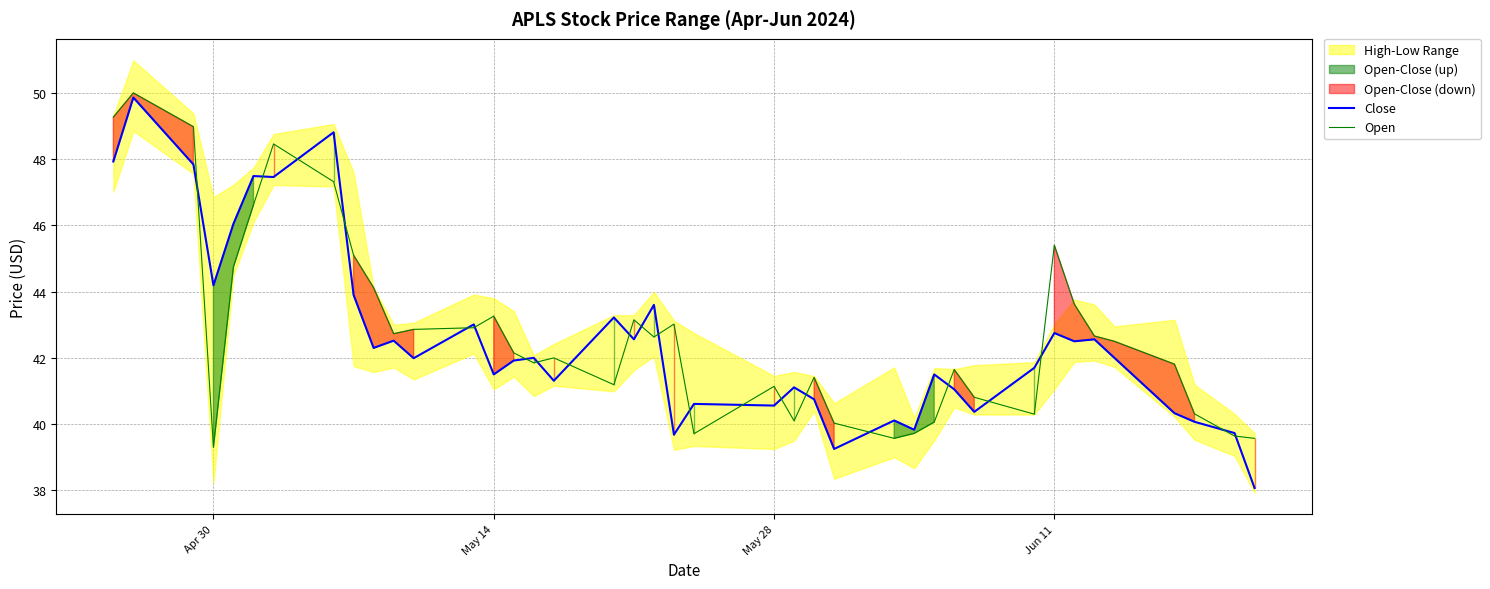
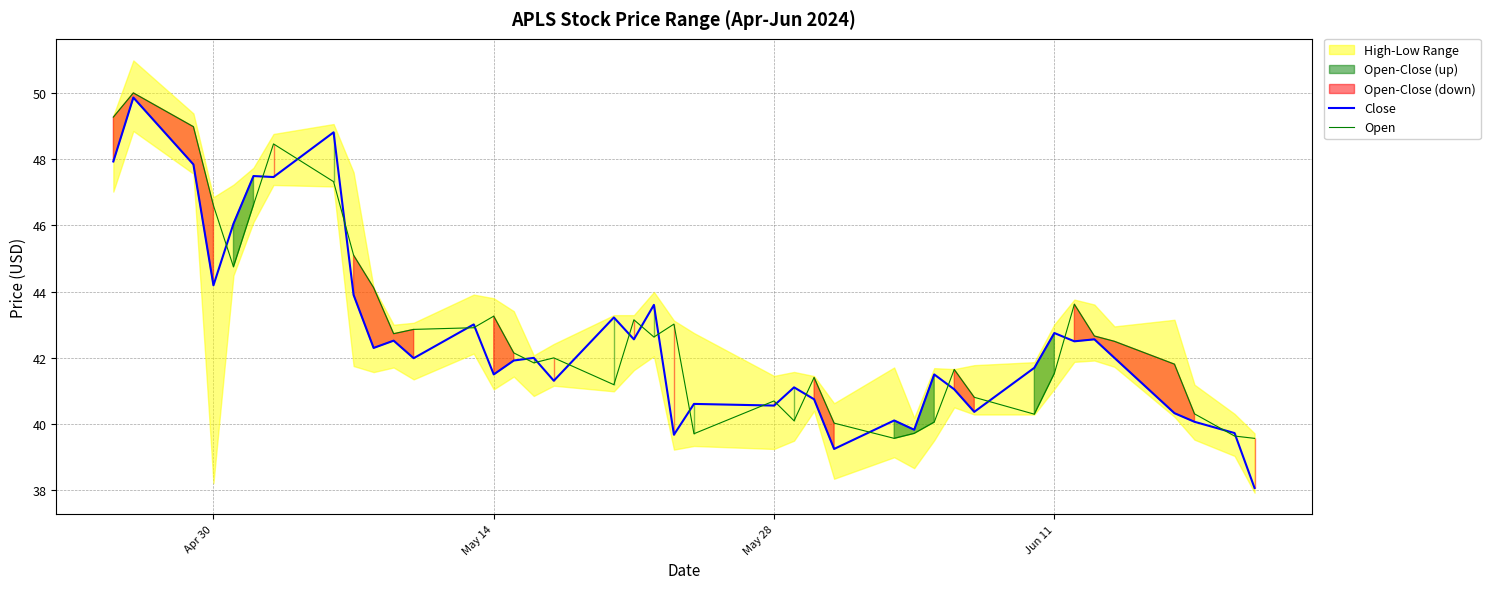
  {
    "Close": {
      "Apr 30": 44.2,
      "May 14": 41.5,
      "May 28": 40.6,
      "Jun 11": 42.8
    },
    "Open": {
-     "Apr 30": 39.3,
+     "Apr 30": 46.6,
      "May 14": 43.3,
-     "May 28": 41.1,
-     "Jun 11": 45.4
+     "May 28": 40.7,
+     "Jun 11": 41.5
    }
  }
